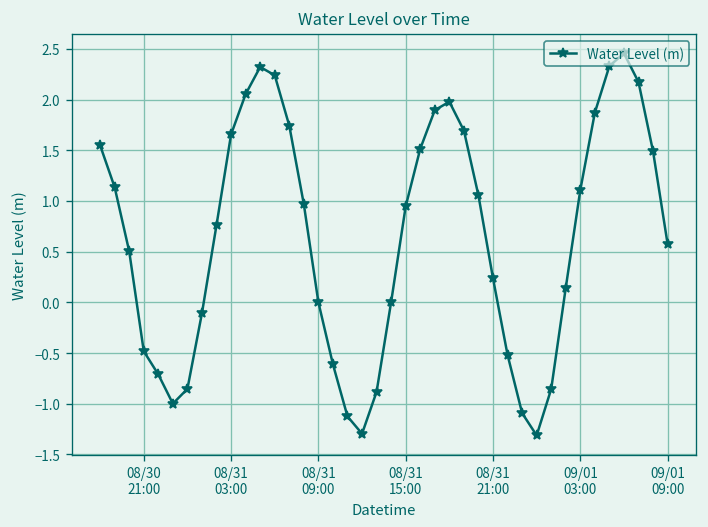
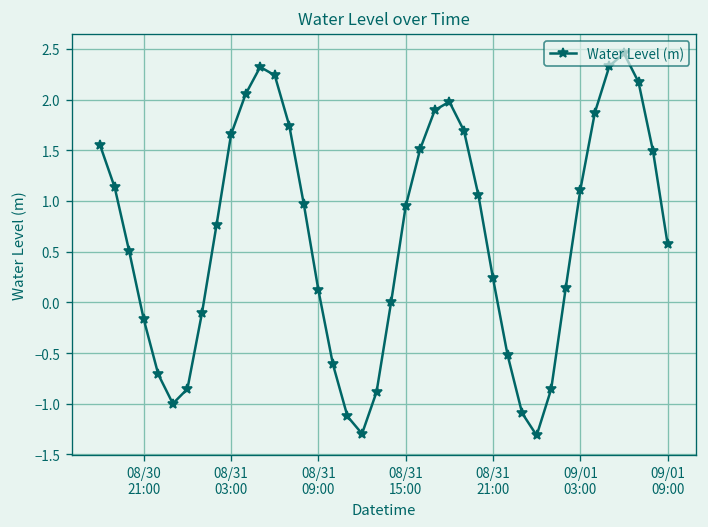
  {
-   "08/30 21:00": -0.5,
+   "08/30 21:00": -0.2,
    "08/31 03:00": 1.7,
-   "08/31 09:00": 0.0,
+   "08/31 09:00": 0.1,
    "08/31 15:00": 0.9,
    "08/31 21:00": 0.2,
    "09/01 03:00": 1.1,
    "09/01 09:00": 0.6
  }
